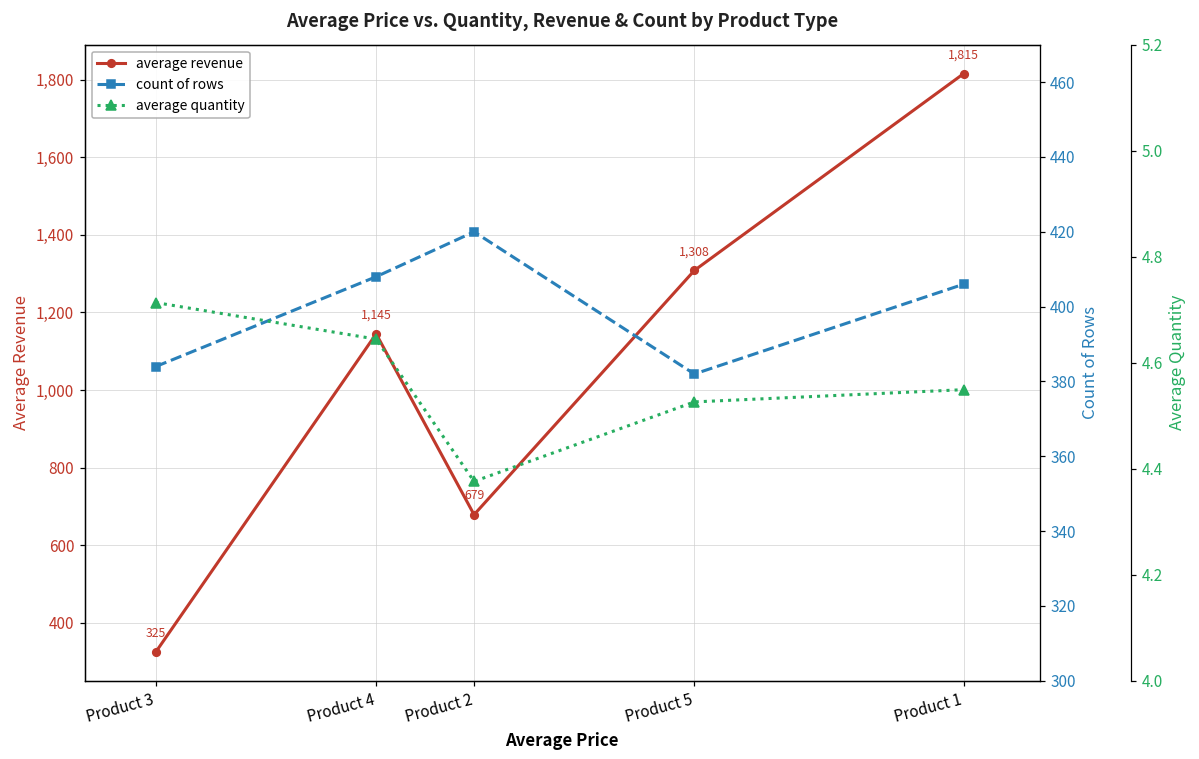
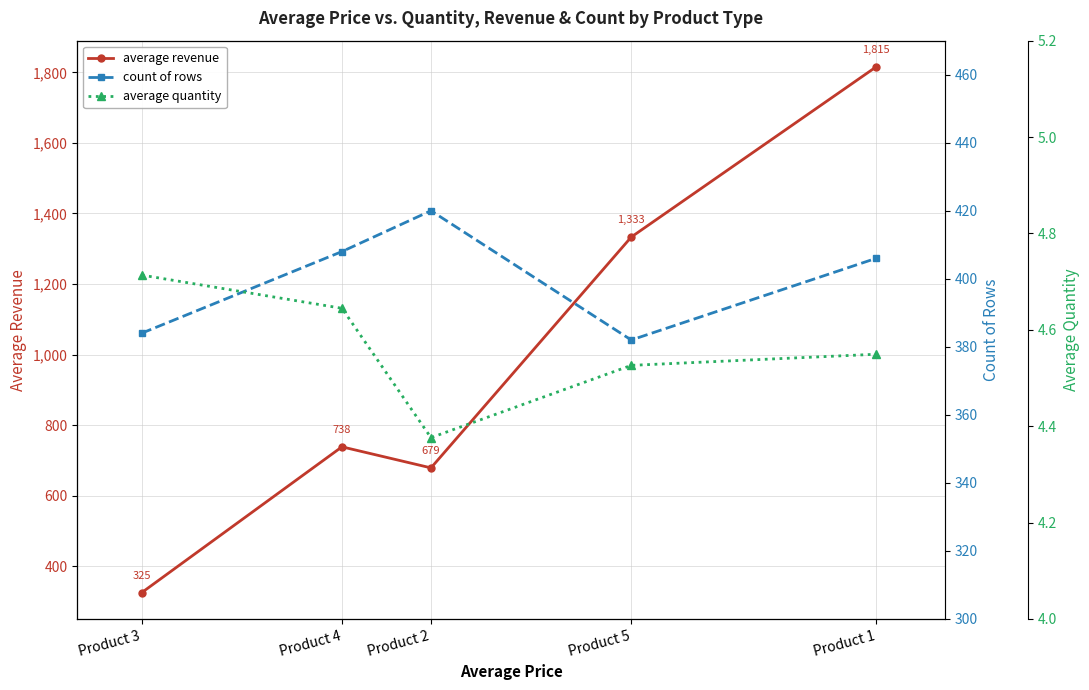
  {
    "average revenue": {
      "Product 3": "325",
-     "Product 4": "1,145",
+     "Product 4": "738",
      "Product 2": "679",
-     "Product 5": "1,308",
+     "Product 5": "1,333",
      "Product 1": "1,815"
    }
  }
